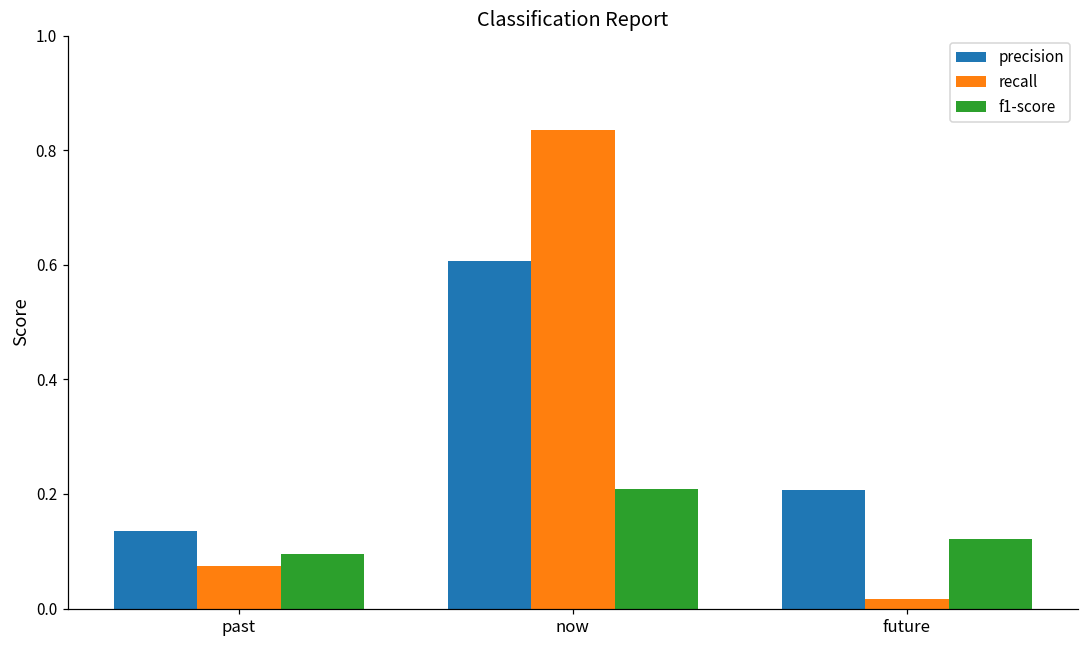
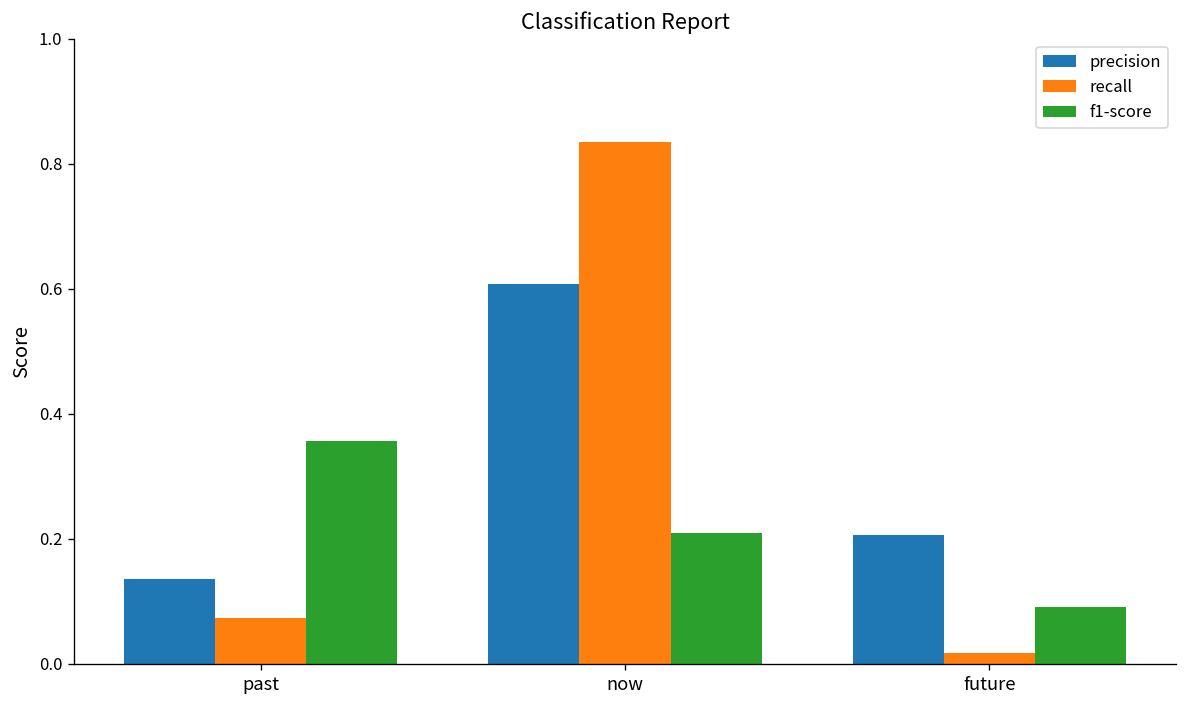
  {
    "precision": {
      "past": 0.14,
      "now": 0.61,
      "future": 0.21
    },
    "recall": {
      "past": 0.07,
      "now": 0.84,
      "future": 0.02
    },
    "f1-score": {
-     "past": 0.10,
+     "past": 0.36,
      "now": 0.21,
-     "future": 0.12
+     "future": 0.09
    }
  }
